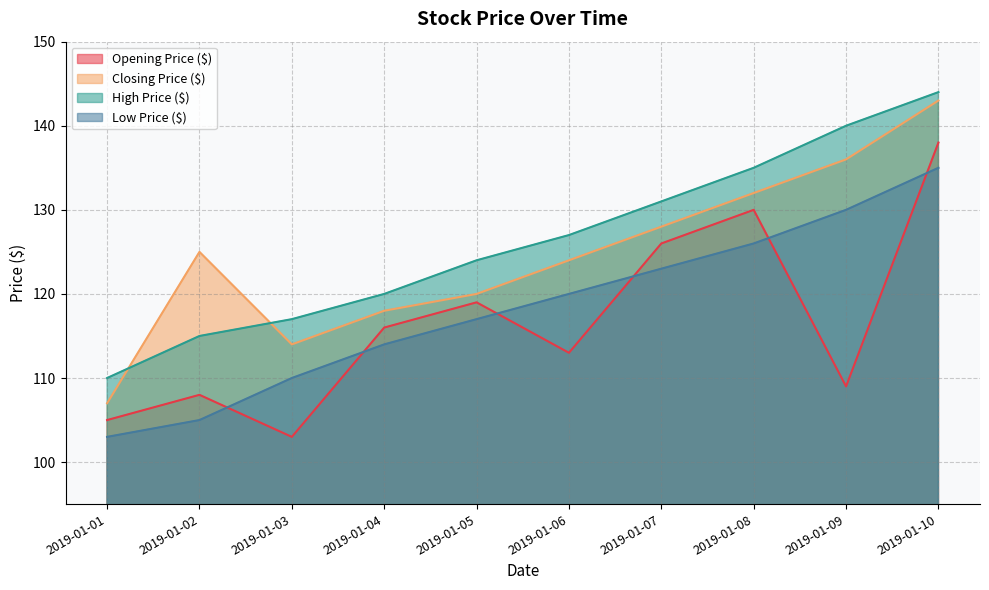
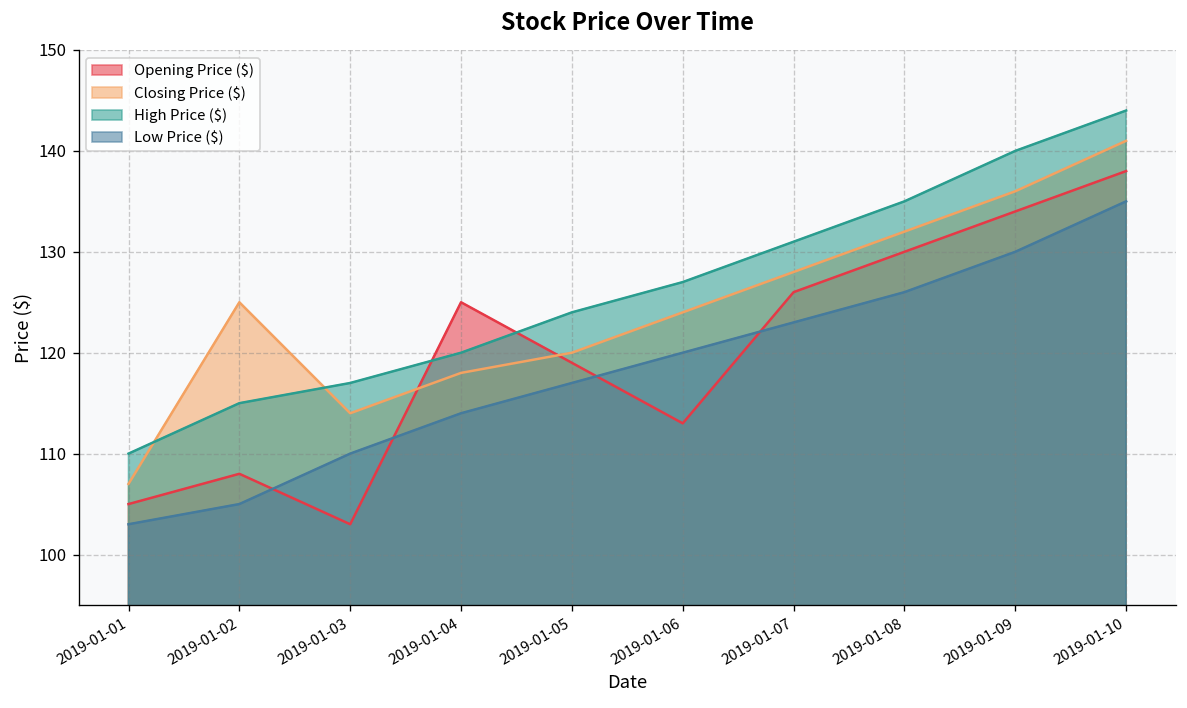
  {
    "Opening Price ($)": {
      "2019-01-01": 105,
      "2019-01-02": 108,
      "2019-01-03": 103,
-     "2019-01-04": 116,
+     "2019-01-04": 125,
      "2019-01-05": 119,
      "2019-01-06": 113,
      "2019-01-07": 126,
      "2019-01-08": 130,
-     "2019-01-09": 109,
+     "2019-01-09": 134,
      "2019-01-10": 138
    },
    "Closing Price ($)": {
      "2019-01-01": 107,
      "2019-01-02": 125,
      "2019-01-03": 114,
      "2019-01-04": 118,
      "2019-01-05": 120,
      "2019-01-06": 124,
      "2019-01-07": 128,
      "2019-01-08": 132,
      "2019-01-09": 136,
-     "2019-01-10": 143
+     "2019-01-10": 141
    }
  }
